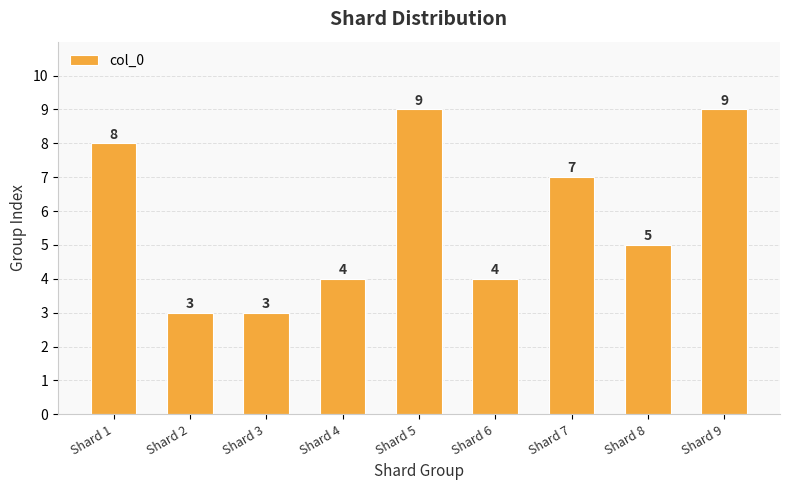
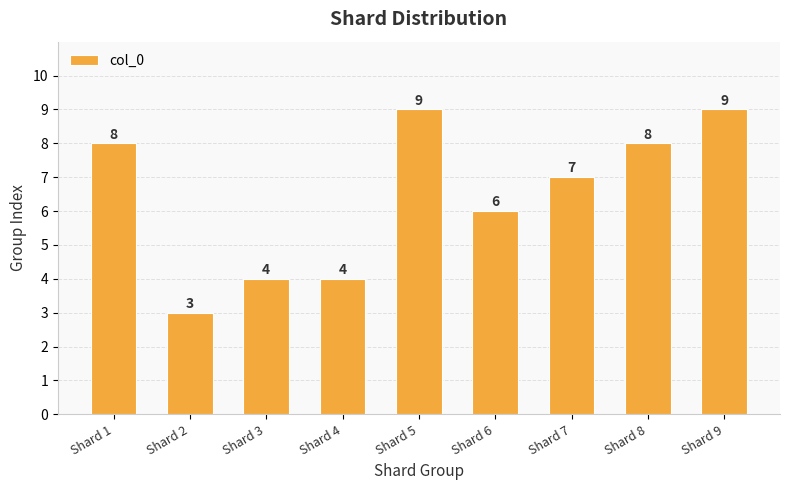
  {
    "Shard 1": 8,
    "Shard 2": 3,
-   "Shard 3": 3,
+   "Shard 3": 4,
    "Shard 4": 4,
    "Shard 5": 9,
-   "Shard 6": 4,
+   "Shard 6": 6,
    "Shard 7": 7,
-   "Shard 8": 5,
+   "Shard 8": 8,
    "Shard 9": 9
  }
